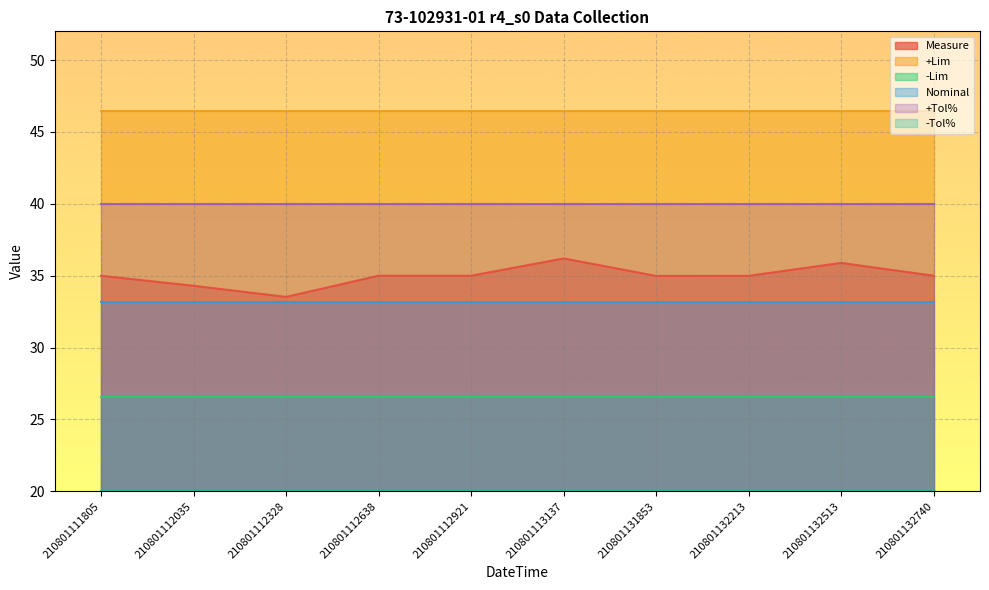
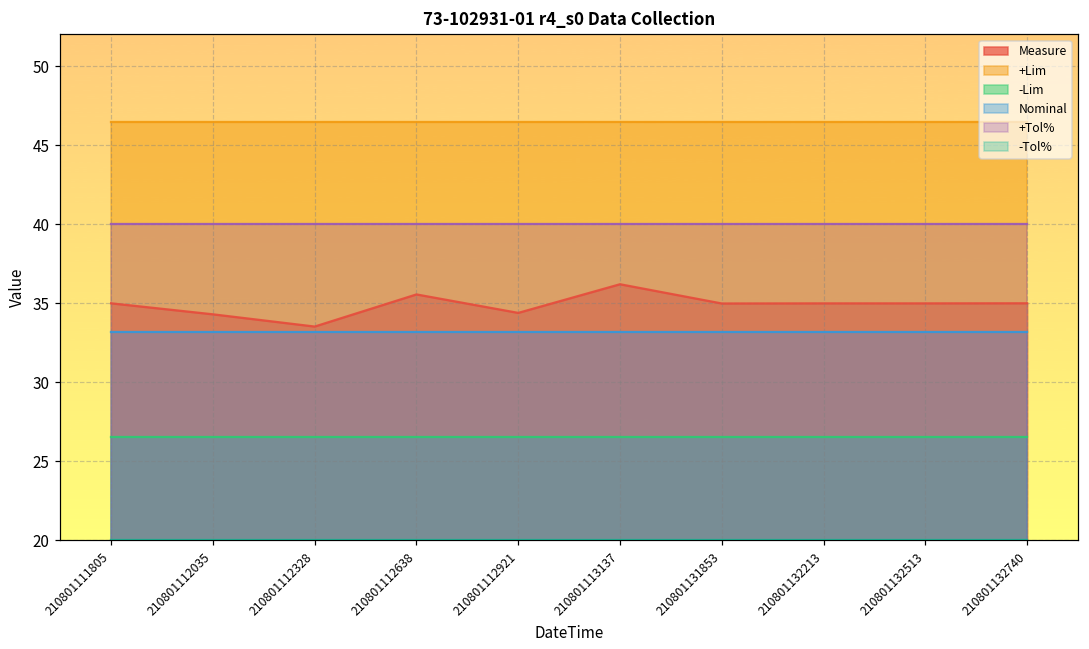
  {
    "Measure": {
      "210801111805": 35.0,
      "210801112035": 34.3,
      "210801112328": 33.5,
-     "210801112638": 35.0,
-     "210801112921": 35.0,
+     "210801112638": 35.6,
+     "210801112921": 34.4,
      "210801113137": 36.2,
      "210801131853": 35.0,
      "210801132213": 35.0,
-     "210801132513": 35.9,
+     "210801132513": 35.0,
      "210801132740": 35.0
    },
    "+Lim": {
      "210801111805": 46.5,
      "210801112035": 46.5,
      "210801112328": 46.5,
      "210801112638": 46.5,
      "210801112921": 46.5,
      "210801113137": 46.5,
      "210801131853": 46.5,
      "210801132213": 46.5,
      "210801132513": 46.5
    },
    "+Tol%": {
      "210801111805": 40.0,
      "210801112035": 40.0,
      "210801112328": 40.0,
      "210801112638": 40.0,
      "210801112921": 40.0,
      "210801113137": 40.0,
      "210801131853": 40.0,
      "210801132213": 40.0,
      "210801132513": 40.0,
      "210801132740": 40.0
    }
  }
